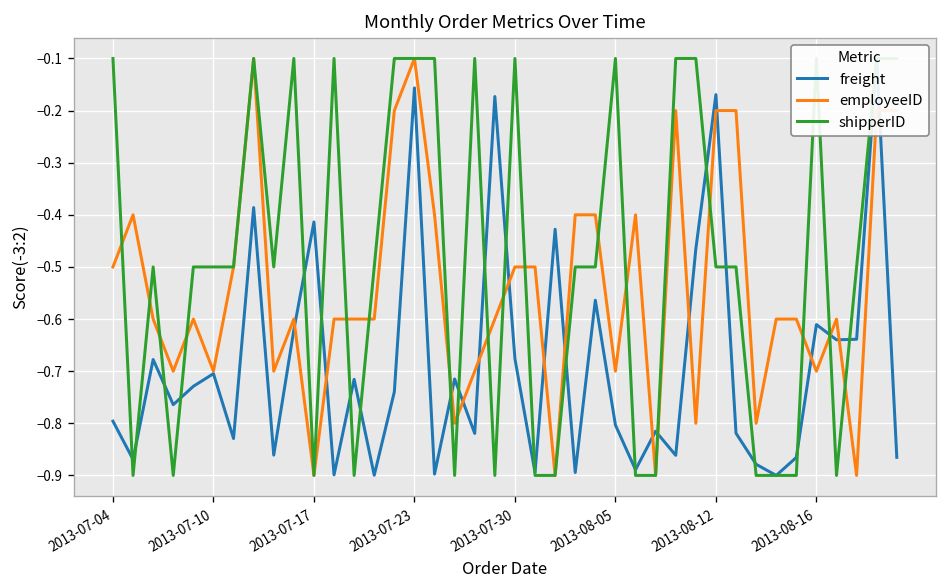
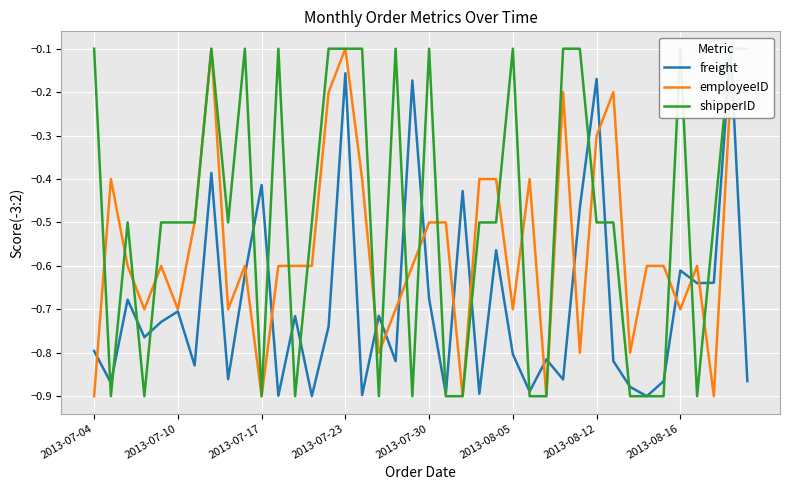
  {
    "freight": {
      "2013-07-04": -0.80,
      "2013-07-17": -0.41,
      "2013-07-23": -0.16,
      "2013-07-30": -0.68,
      "2013-08-05": -0.80,
      "2013-08-12": -0.17,
      "2013-08-16": -0.61
    },
    "employeeID": {
-     "2013-07-04": -0.50,
+     "2013-07-04": -0.90,
      "2013-07-30": -0.50,
      "2013-08-05": -0.70,
-     "2013-08-12": -0.20,
+     "2013-08-12": -0.30,
      "2013-08-16": -0.70
    },
    "shipperID": {
      "2013-07-04": -0.10,
      "2013-07-10": -0.50,
      "2013-07-30": -0.10,
      "2013-08-05": -0.10,
      "2013-08-12": -0.50
    }
  }
